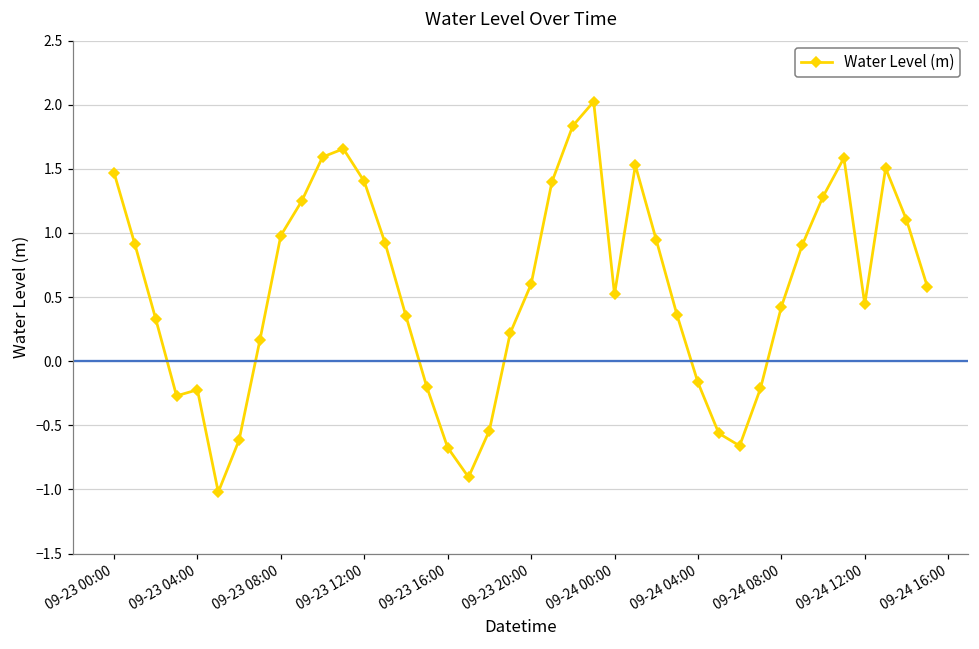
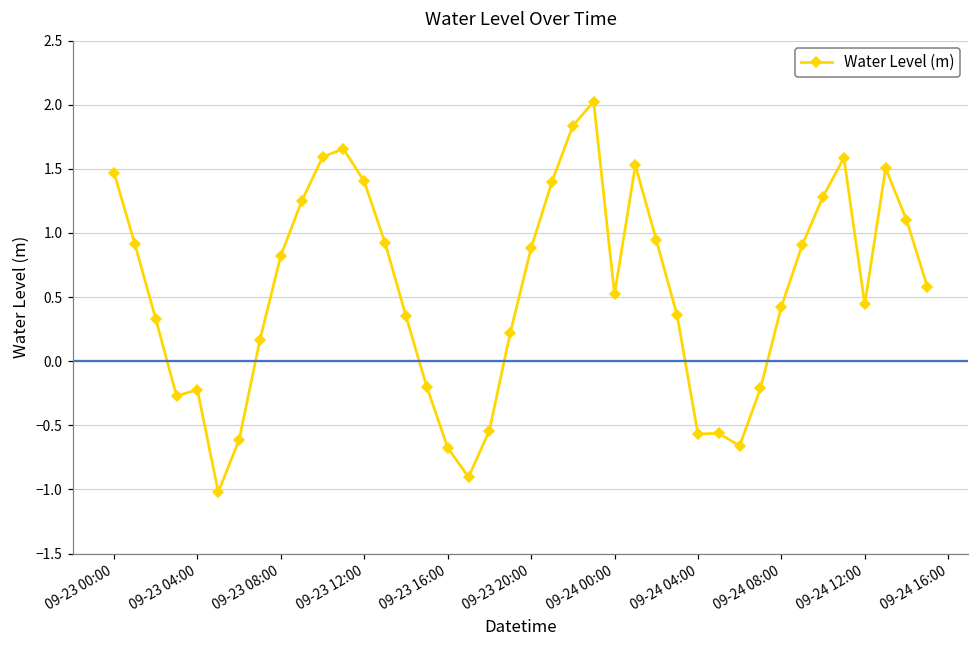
  {
    "09-23 00:00": 1.47,
    "09-23 04:00": -0.22,
-   "09-23 08:00": 0.98,
+   "09-23 08:00": 0.82,
    "09-23 12:00": 1.40,
    "09-23 16:00": -0.67,
-   "09-23 20:00": 0.60,
+   "09-23 20:00": 0.88,
    "09-24 00:00": 0.52,
-   "09-24 04:00": -0.17,
+   "09-24 04:00": -0.57,
    "09-24 08:00": 0.42,
    "09-24 12:00": 0.44
  }
